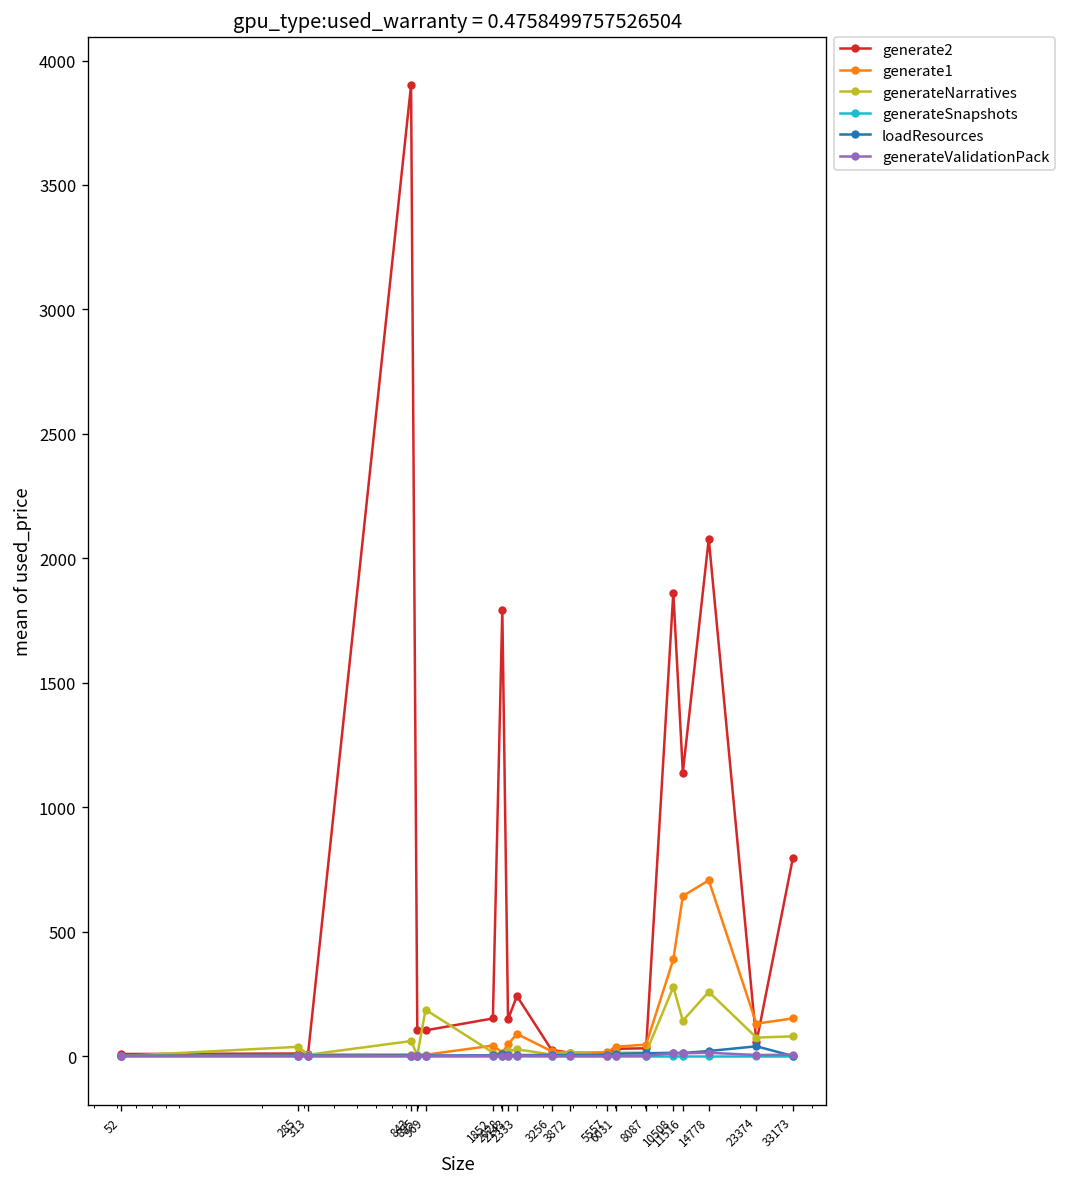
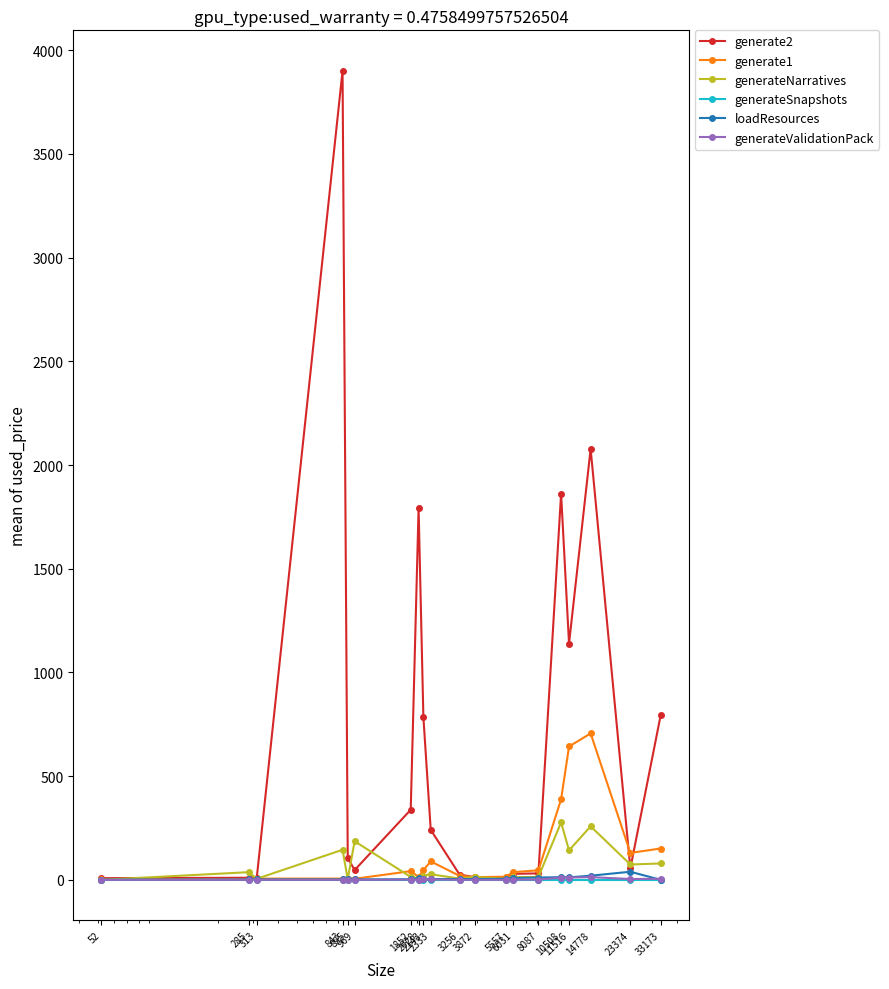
  {
    "generate2": {
      "843": 3900,
      "895": 110,
-     "969": 100,
-     "1852": 150,
+     "969": 50,
+     "1852": 340,
      "2028": 1790,
-     "2143": 150,
+     "2143": 790,
      "2333": 240,
      "8087": 30,
      "10508": 1860,
      "11516": 1140,
      "14778": 2080,
      "23374": 60,
      "33173": 790
    },
    "generate1": {
      "1852": 40,
      "2143": 50,
      "2333": 90,
      "8087": 50,
      "10508": 390,
      "11516": 640,
      "14778": 710,
      "23374": 130,
      "33173": 150
    },
    "generateNarratives": {
      "285": 40,
-     "843": 60,
+     "843": 150,
      "969": 190,
      "2143": 20,
      "2333": 30,
      "10508": 280,
      "11516": 140,
      "14778": 260,
      "23374": 70,
      "33173": 80
    },
    "generateSnapshots": {
      "14778": 0
    },
    "loadResources": {
      "23374": 40
    }
  }
